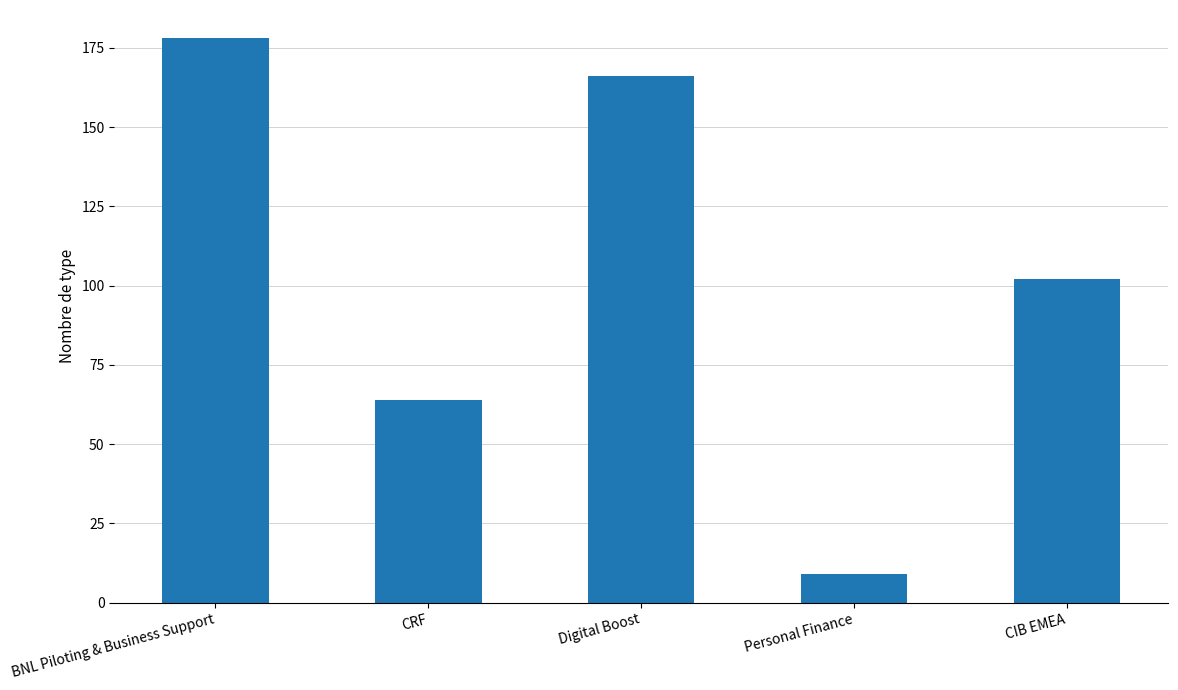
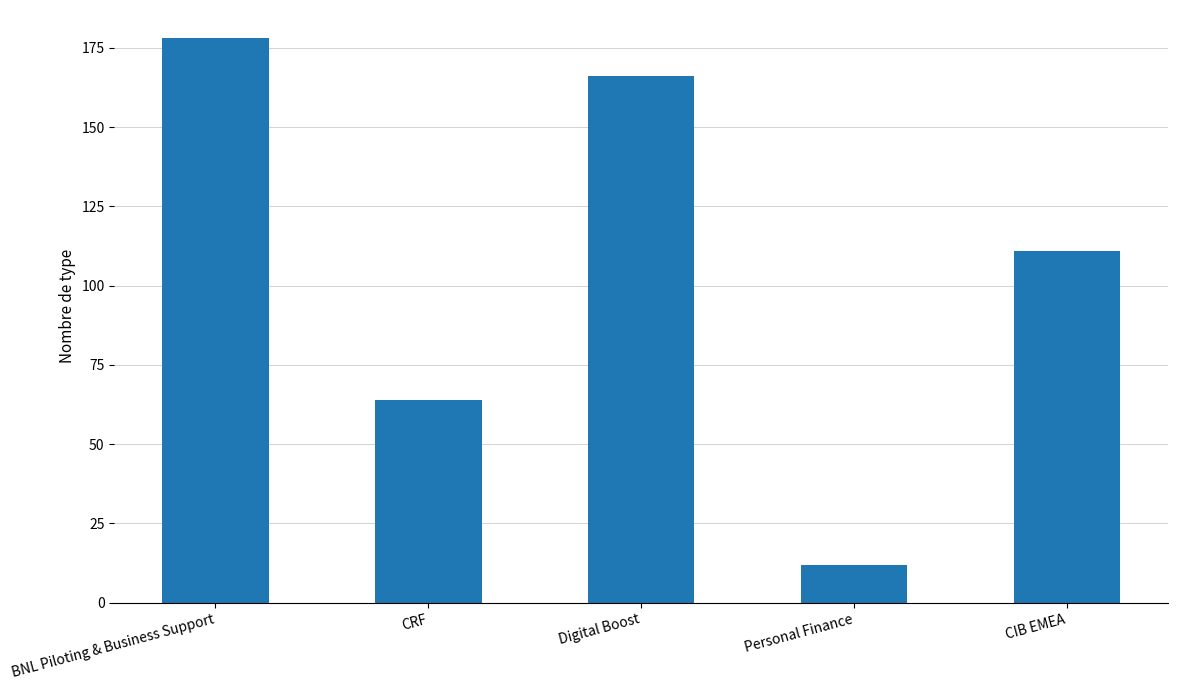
  {
    "BNL Piloting & Business Support": 178,
    "CRF": 64,
    "Digital Boost": 166,
-   "Personal Finance": 9,
-   "CIB EMEA": 102
+   "Personal Finance": 12,
+   "CIB EMEA": 111
  }
